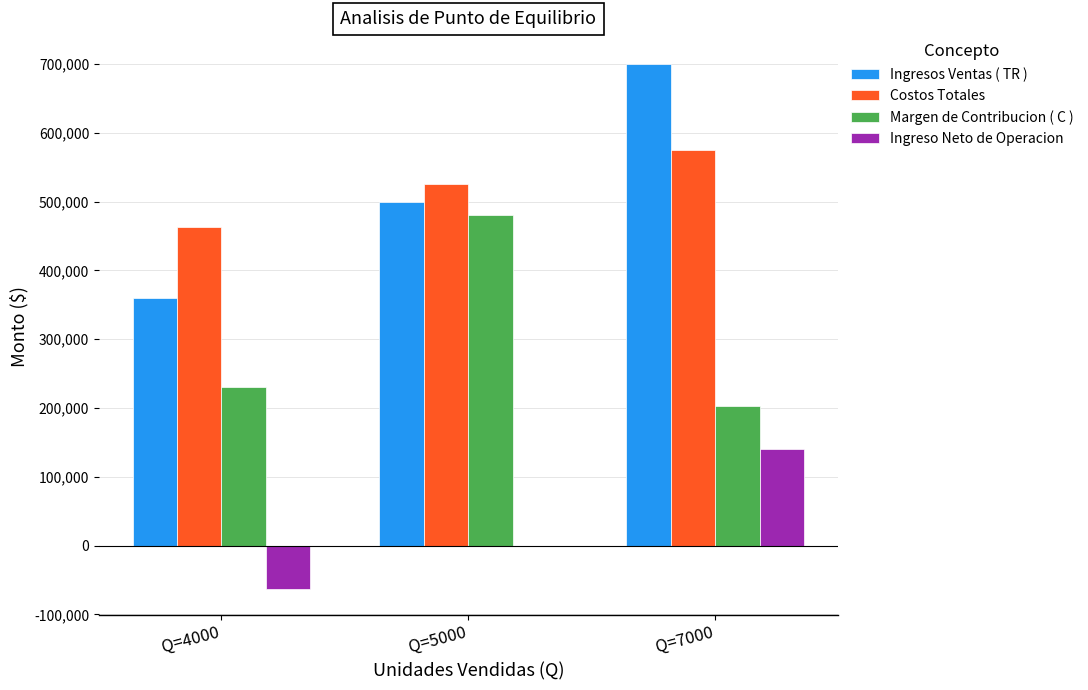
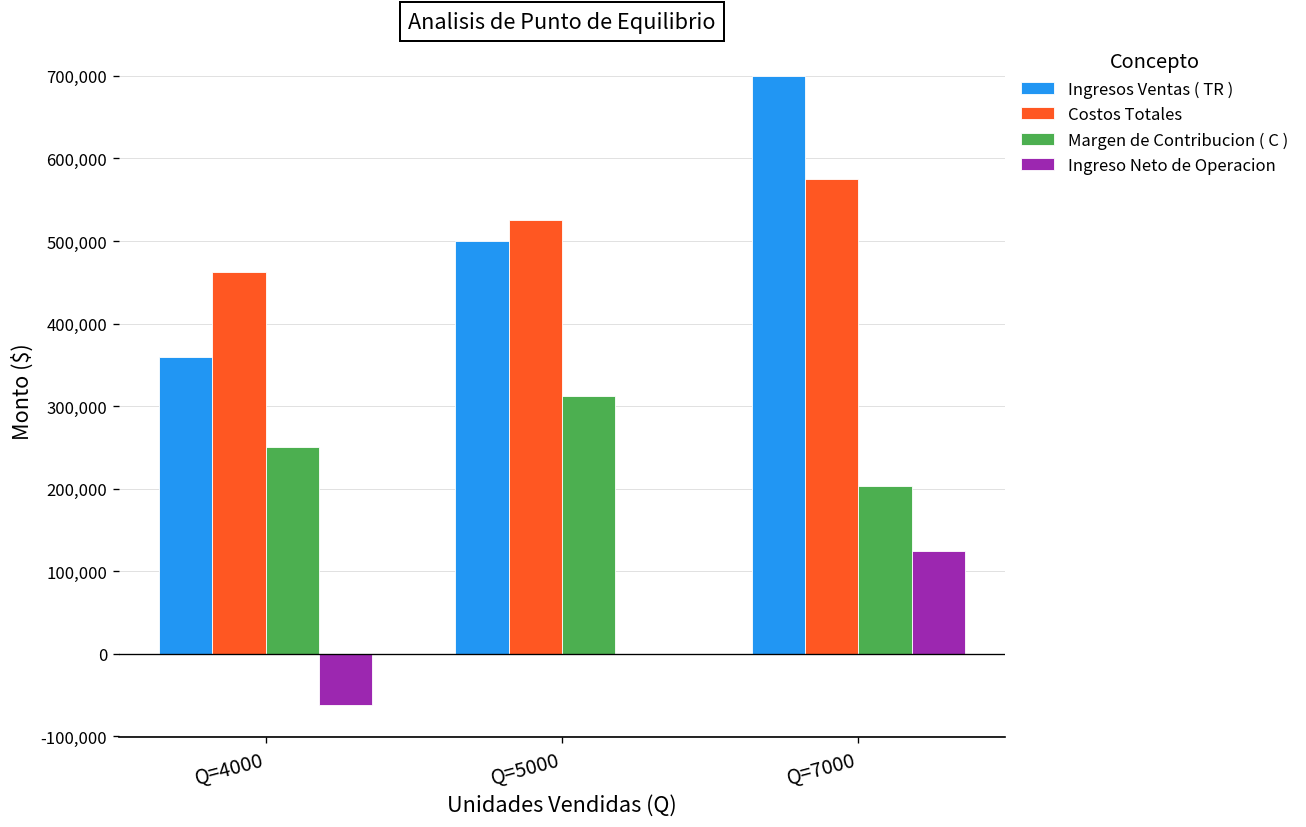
  {
    "Ingresos Ventas ( TR )": {
      "Q=4000": "360,000",
      "Q=5000": "500,000",
      "Q=7000": "700,000"
    },
    "Costos Totales": {
      "Q=4000": "460,000",
      "Q=5000": "530,000",
      "Q=7000": "580,000"
    },
    "Margen de Contribucion ( C )": {
-     "Q=4000": "230,000",
-     "Q=5000": "480,000",
+     "Q=4000": "250,000",
+     "Q=5000": "310,000",
      "Q=7000": "200,000"
    },
    "Ingreso Neto de Operacion": {
      "Q=4000": "-60,000",
      "Q=5000": "0",
-     "Q=7000": "140,000"
+     "Q=7000": "130,000"
    }
  }
